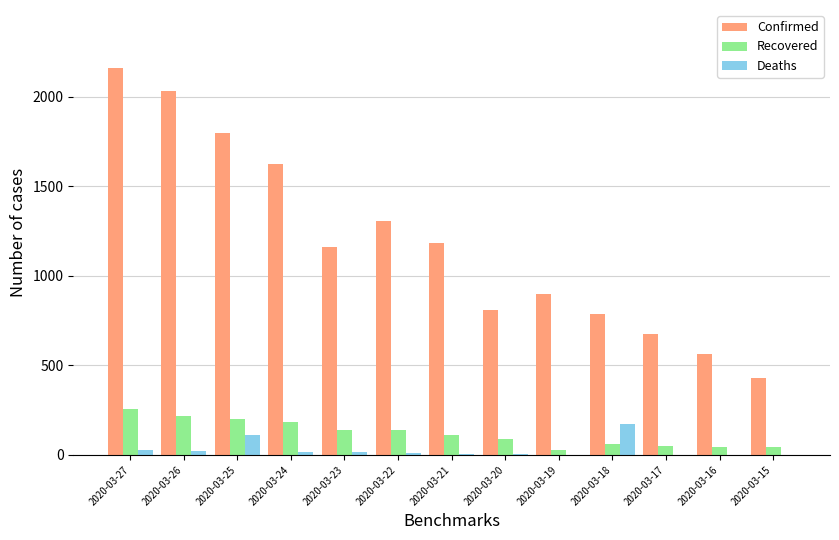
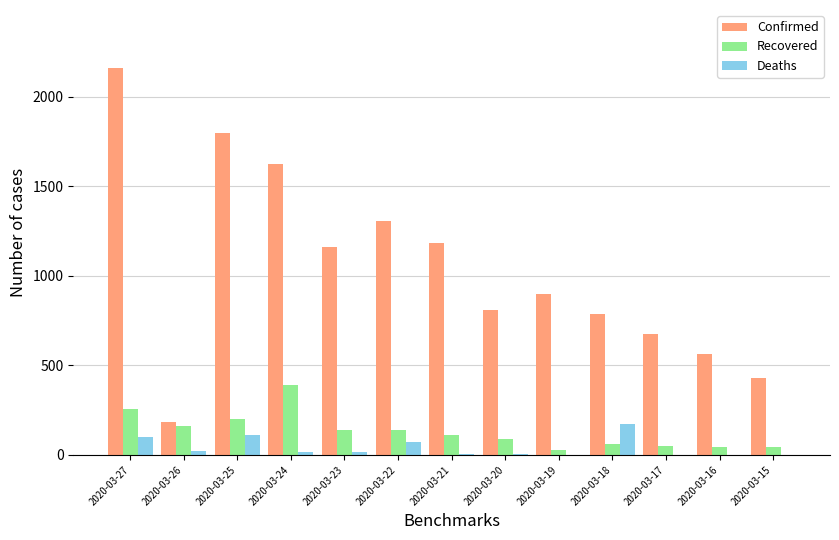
  {
    "Confirmed": {
      "2020-03-27": 2160,
-     "2020-03-26": 2030,
+     "2020-03-26": 180,
      "2020-03-25": 1800,
      "2020-03-24": 1620,
      "2020-03-23": 1160,
      "2020-03-22": 1310,
      "2020-03-21": 1180,
      "2020-03-20": 810,
      "2020-03-19": 900,
      "2020-03-18": 790,
      "2020-03-17": 670,
      "2020-03-16": 570,
      "2020-03-15": 430
    },
    "Recovered": {
      "2020-03-27": 260,
-     "2020-03-26": 220,
+     "2020-03-26": 160,
      "2020-03-25": 200,
-     "2020-03-24": 180,
+     "2020-03-24": 390,
      "2020-03-23": 140,
      "2020-03-22": 140,
      "2020-03-21": 110,
      "2020-03-20": 90,
      "2020-03-19": 30,
      "2020-03-18": 60,
      "2020-03-17": 50,
      "2020-03-16": 40,
      "2020-03-15": 40
    },
    "Deaths": {
-     "2020-03-27": 30,
+     "2020-03-27": 100,
      "2020-03-26": 20,
      "2020-03-25": 110,
      "2020-03-24": 20,
      "2020-03-23": 10,
-     "2020-03-22": 10,
+     "2020-03-22": 70,
      "2020-03-18": 170,
      "2020-03-16": 0,
      "2020-03-15": 0
    }
  }
